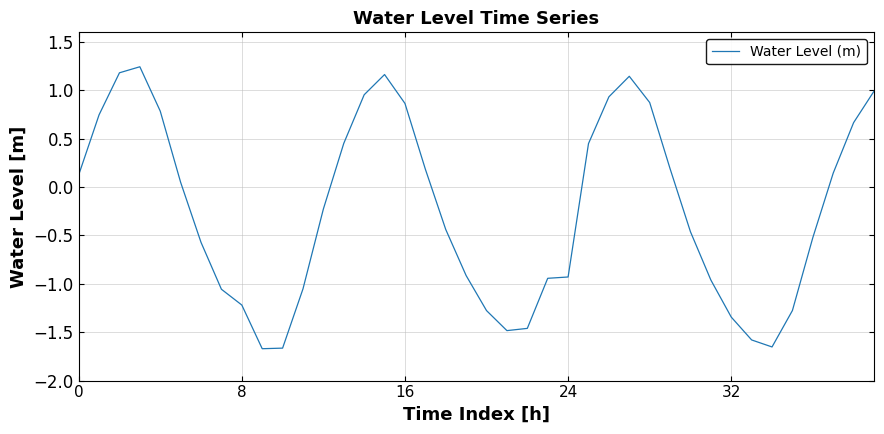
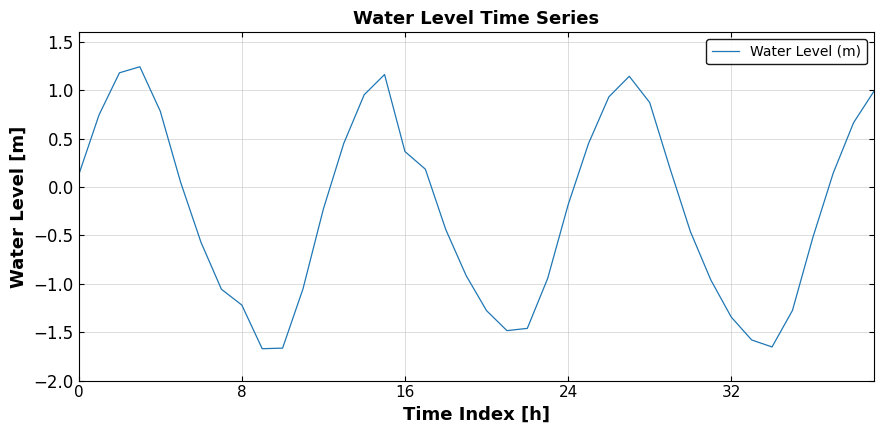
  {
    "0": 0.1,
    "8": -1.2,
-   "16": 0.9,
-   "24": -0.9,
+   "16": 0.4,
+   "24": -0.2,
    "32": -1.3
  }
